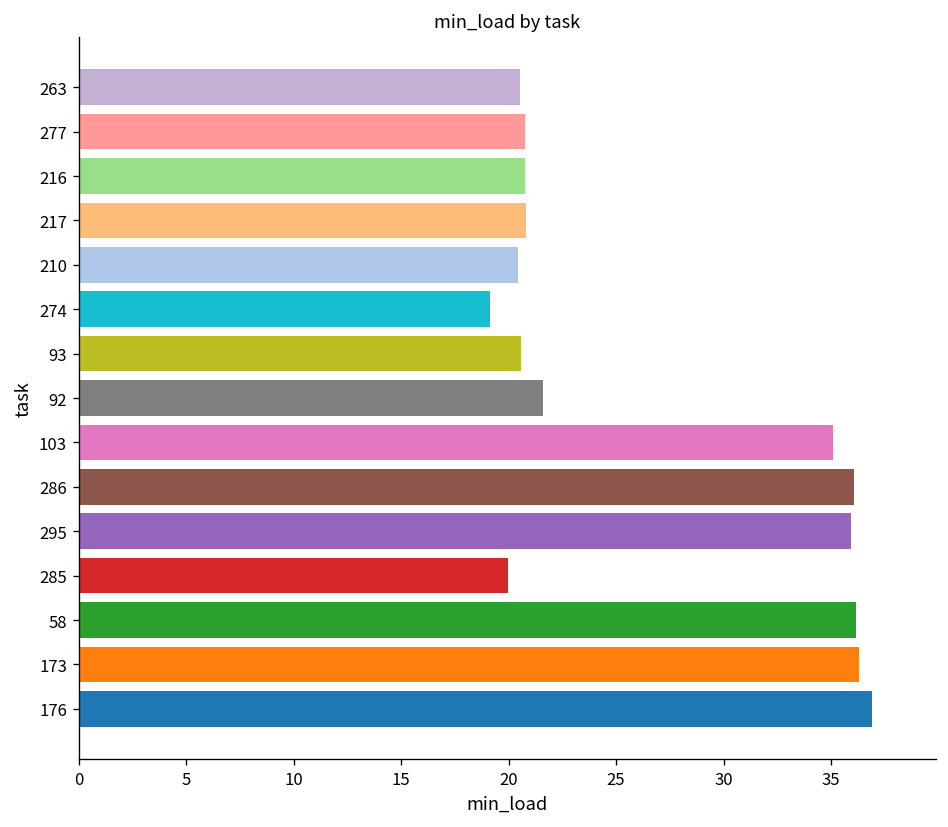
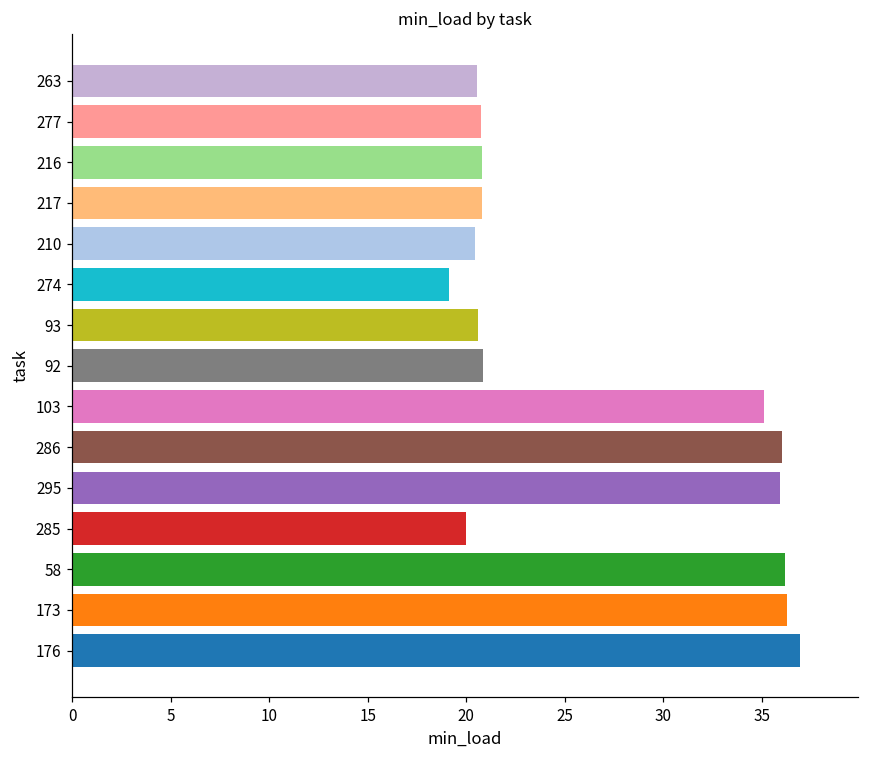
  {
    "263": 20.6,
    "277": 20.8,
    "216": 20.8,
    "217": 20.8,
    "210": 20.4,
    "274": 19.1,
    "93": 20.6,
-   "92": 21.6,
+   "92": 20.8,
    "103": 35.1,
    "286": 36.1,
    "295": 36.0,
    "285": 20.0,
    "58": 36.2,
    "173": 36.3,
    "176": 36.9
  }
